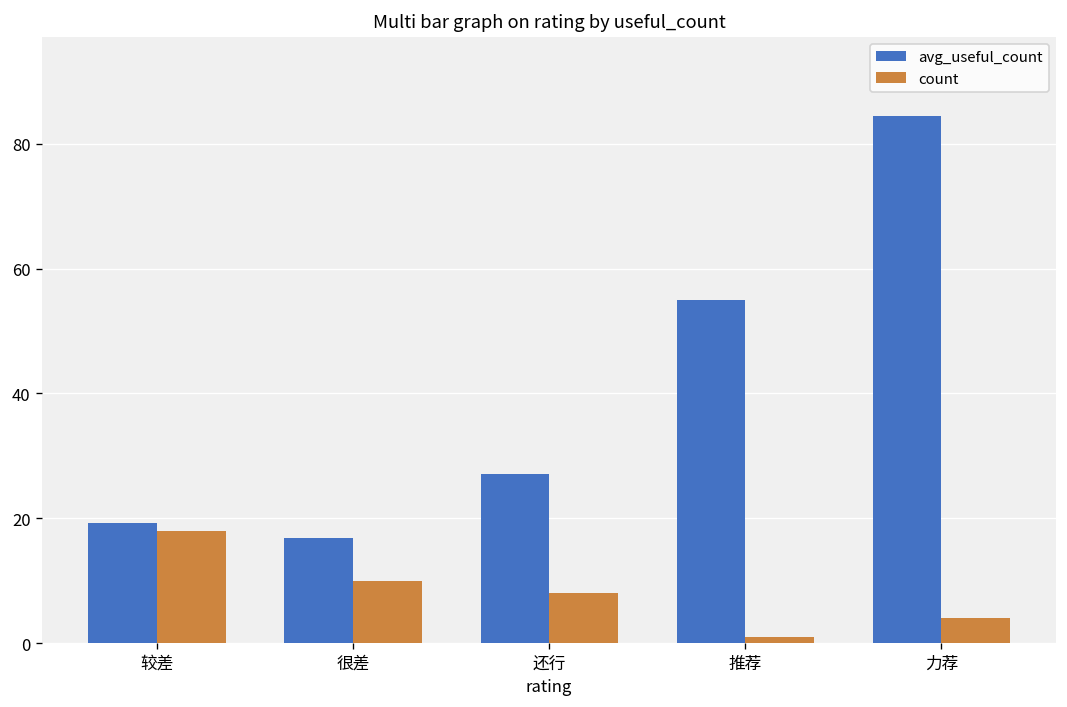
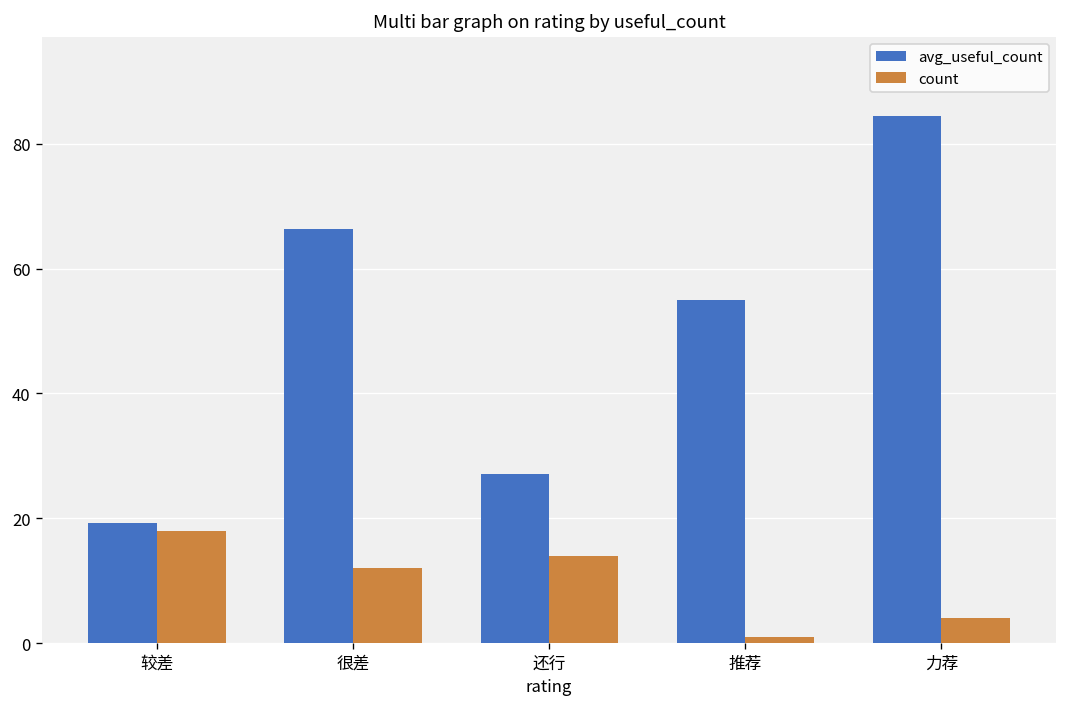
  {
    "avg_useful_count": {
      "较差": 19,
-     "很差": 17,
+     "很差": 66,
      "还行": 27,
      "推荐": 55,
      "力荐": 85
    },
    "count": {
      "较差": 18,
-     "很差": 10,
-     "还行": 8,
+     "很差": 12,
+     "还行": 14,
      "推荐": 1,
      "力荐": 4
    }
  }
